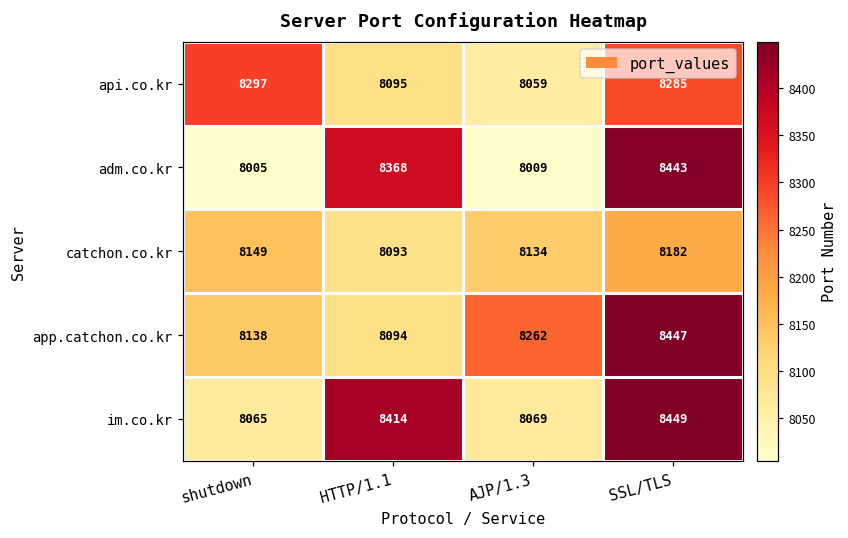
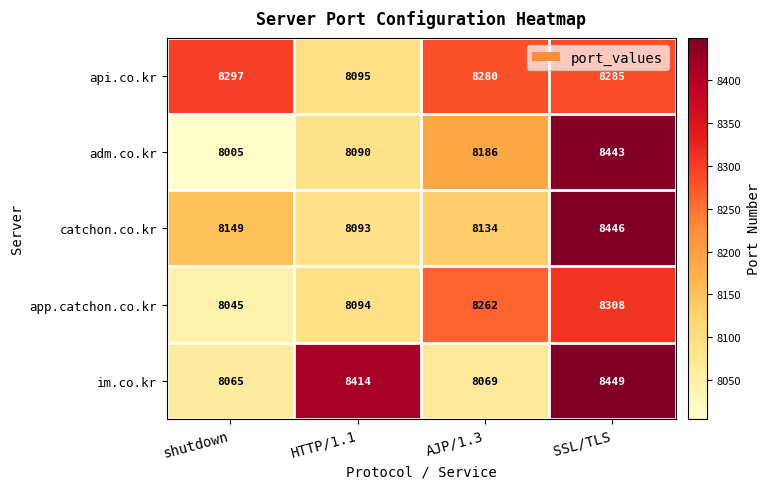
  {
    "api.co.kr": {
      "shutdown": 8297,
      "HTTP/1.1": 8095,
-     "AJP/1.3": 8059,
+     "AJP/1.3": 8280,
      "SSL/TLS": 8285
    },
    "adm.co.kr": {
      "shutdown": 8005,
-     "HTTP/1.1": 8368,
-     "AJP/1.3": 8009,
+     "HTTP/1.1": 8090,
+     "AJP/1.3": 8186,
      "SSL/TLS": 8443
    },
    "catchon.co.kr": {
      "shutdown": 8149,
      "HTTP/1.1": 8093,
      "AJP/1.3": 8134,
-     "SSL/TLS": 8182
+     "SSL/TLS": 8446
    },
    "app.catchon.co.kr": {
-     "shutdown": 8138,
+     "shutdown": 8045,
      "HTTP/1.1": 8094,
      "AJP/1.3": 8262,
-     "SSL/TLS": 8447
+     "SSL/TLS": 8308
    },
    "im.co.kr": {
      "shutdown": 8065,
      "HTTP/1.1": 8414,
      "AJP/1.3": 8069,
      "SSL/TLS": 8449
    }
  }
